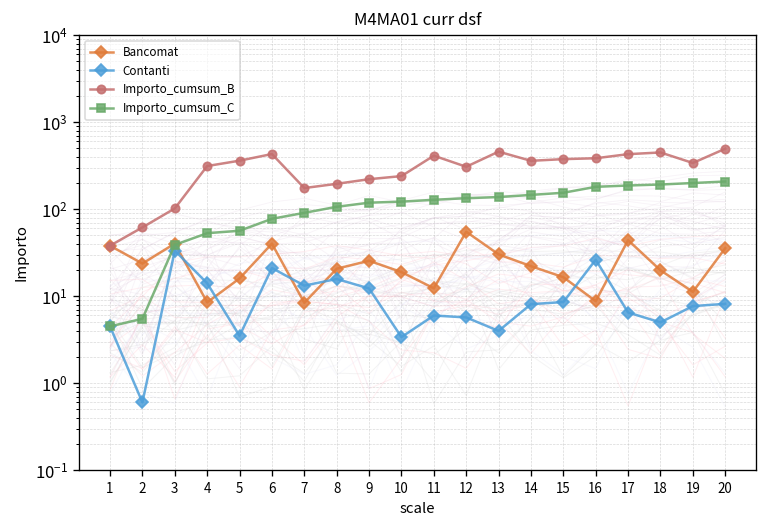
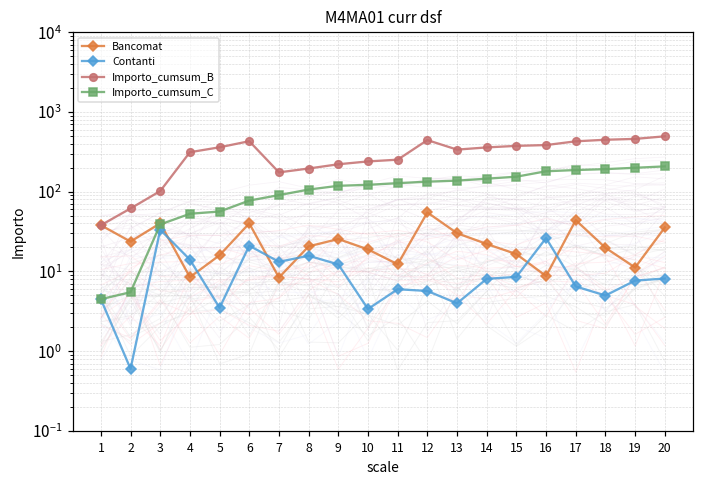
  {
    "Contanti": {
      "2": 0.6,
      "10": 3,
      "13": 4
    },
    "Importo_cumsum_B": {
      "3": 100,
      "4": 310,
      "5": 400,
      "6": 400,
      "7": 170,
      "8": 200,
      "9": 220,
      "10": 240,
-     "11": 400,
-     "12": 310,
-     "13": 500,
+     "11": 250,
+     "12": 400,
+     "13": 300,
      "14": 400,
      "15": 400,
      "16": 400,
      "17": 400,
      "18": 400,
-     "19": 300,
+     "19": 500,
      "20": 500
    },
    "Importo_cumsum_C": {
      "7": 90,
      "9": 120,
      "17": 190,
      "19": 200,
      "20": 210
    }
  }
